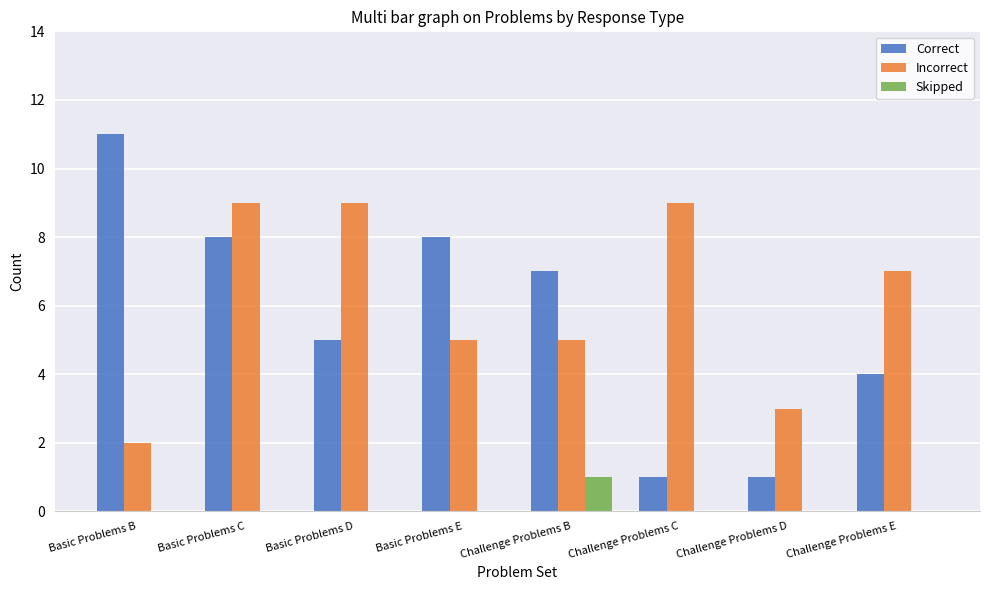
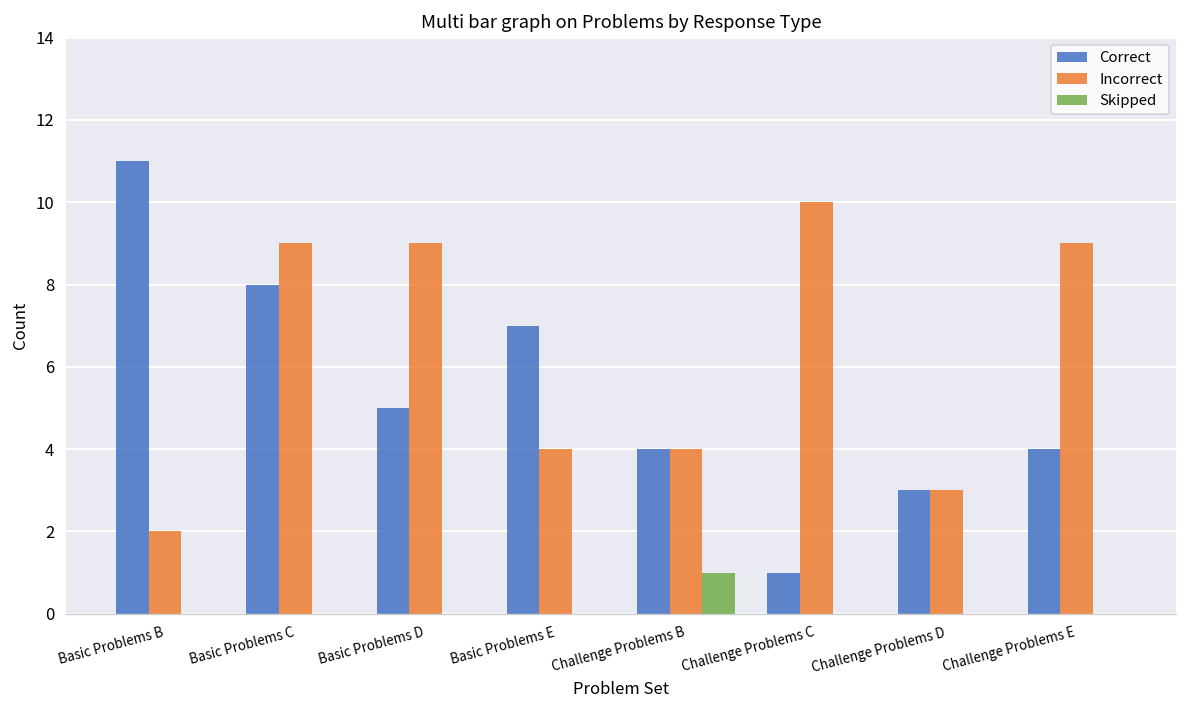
  {
    "Correct": {
      "Basic Problems B": 11,
      "Basic Problems C": 8,
      "Basic Problems D": 5,
-     "Basic Problems E": 8,
-     "Challenge Problems B": 7,
+     "Basic Problems E": 7,
+     "Challenge Problems B": 4,
      "Challenge Problems C": 1,
-     "Challenge Problems D": 1,
+     "Challenge Problems D": 3,
      "Challenge Problems E": 4
    },
    "Incorrect": {
      "Basic Problems B": 2,
      "Basic Problems C": 9,
      "Basic Problems D": 9,
-     "Basic Problems E": 5,
-     "Challenge Problems B": 5,
-     "Challenge Problems C": 9,
+     "Basic Problems E": 4,
+     "Challenge Problems B": 4,
+     "Challenge Problems C": 10,
      "Challenge Problems D": 3,
-     "Challenge Problems E": 7
+     "Challenge Problems E": 9
    },
    "Skipped": {
      "Basic Problems B": 0,
      "Basic Problems C": 0,
      "Basic Problems D": 0,
      "Basic Problems E": 0,
      "Challenge Problems B": 1,
      "Challenge Problems C": 0,
      "Challenge Problems D": 0,
      "Challenge Problems E": 0
    }
  }
